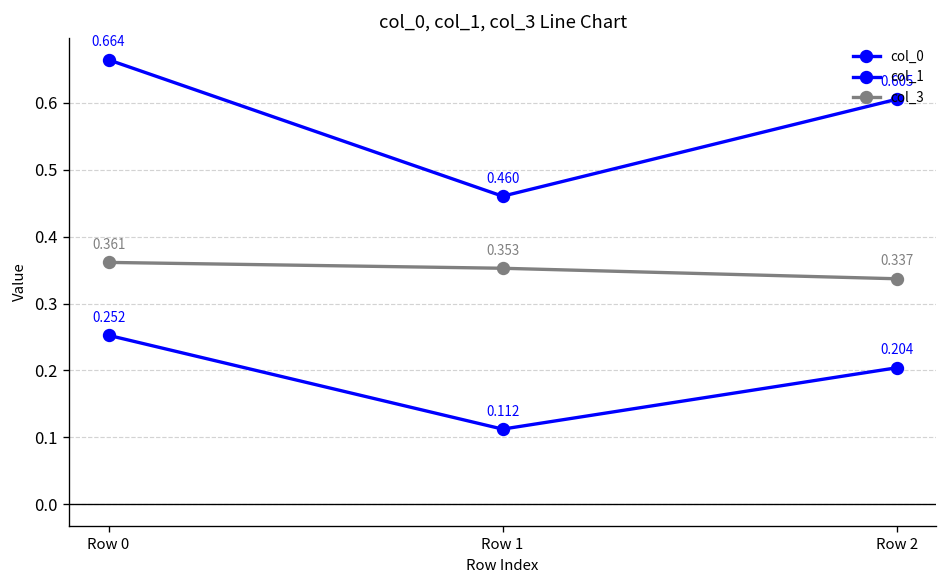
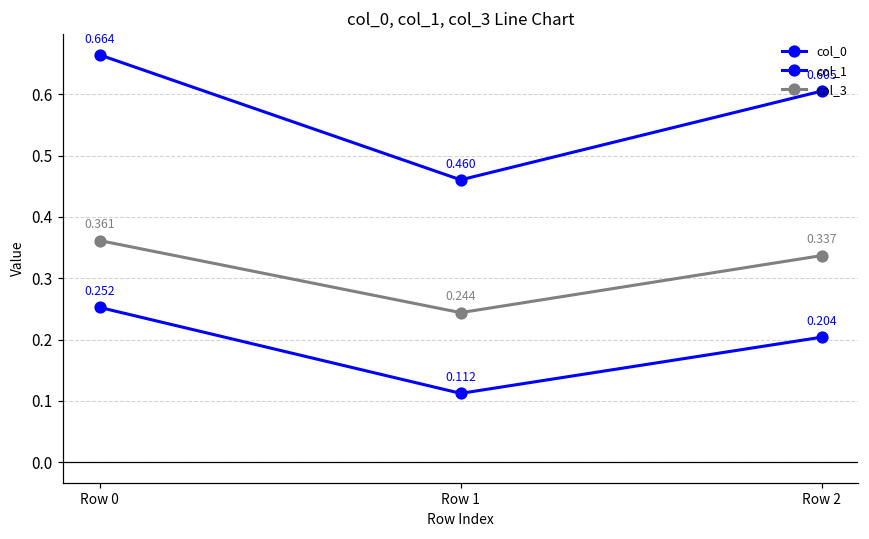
  {
    "col_3": {
      "Row 0": 0.361,
-     "Row 1": 0.353,
+     "Row 1": 0.244,
      "Row 2": 0.337
    }
  }
